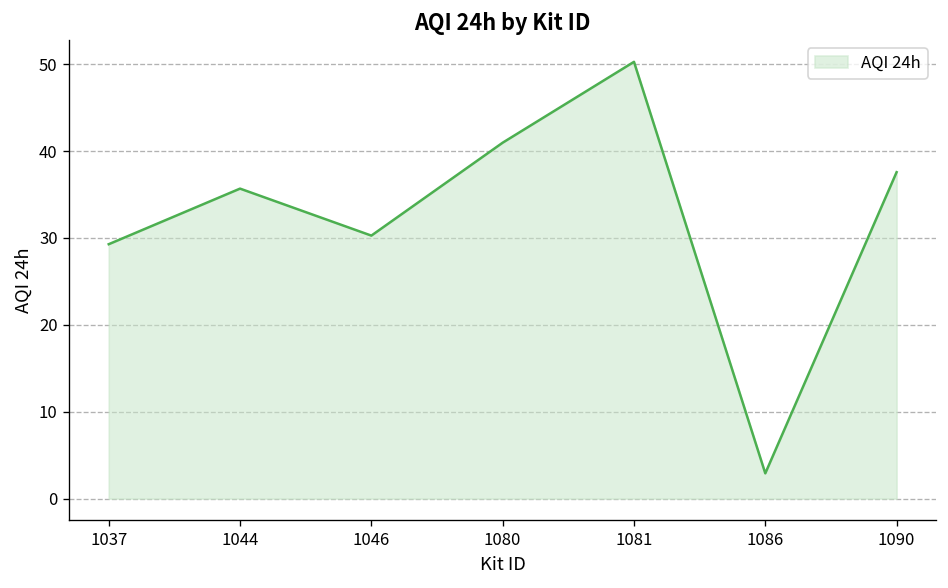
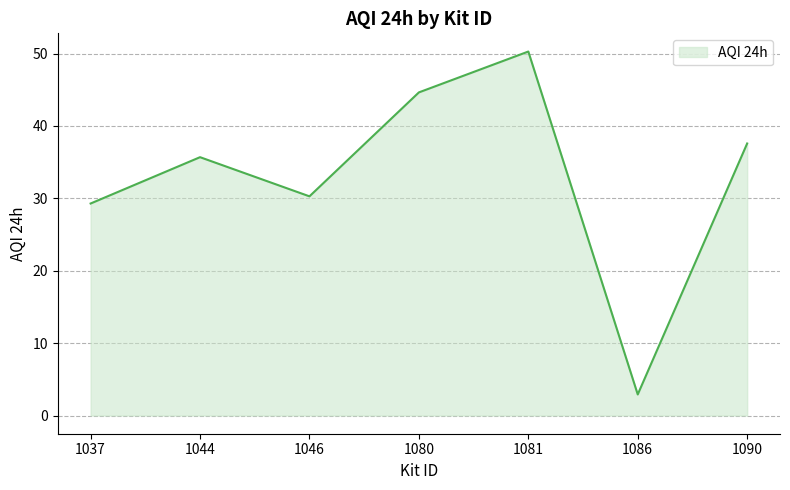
  {
    "1037": 29,
    "1044": 36,
    "1046": 30,
-   "1080": 41,
+   "1080": 45,
    "1081": 50,
    "1086": 3,
    "1090": 38
  }
